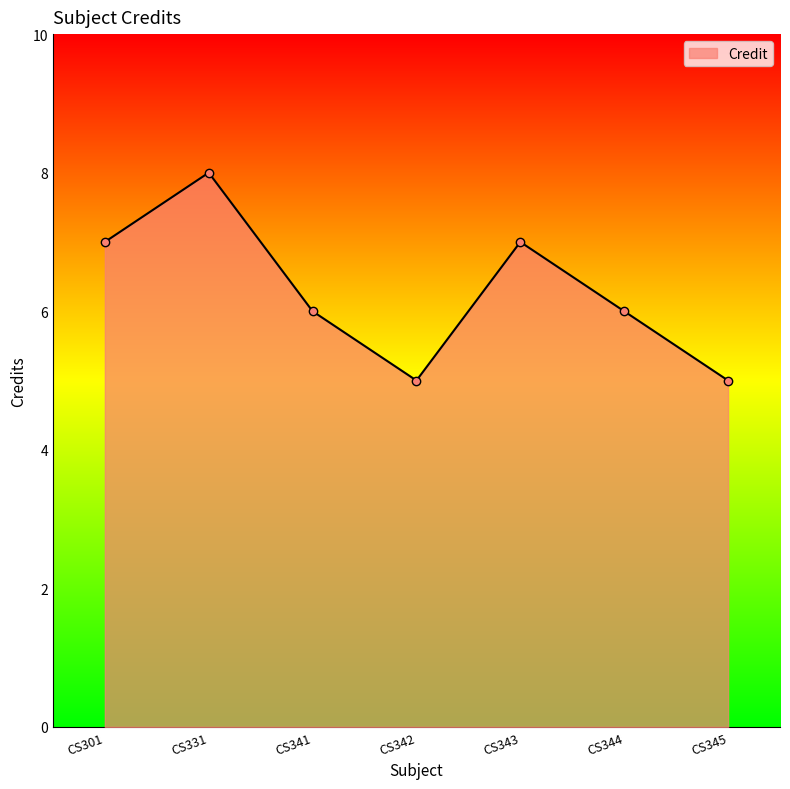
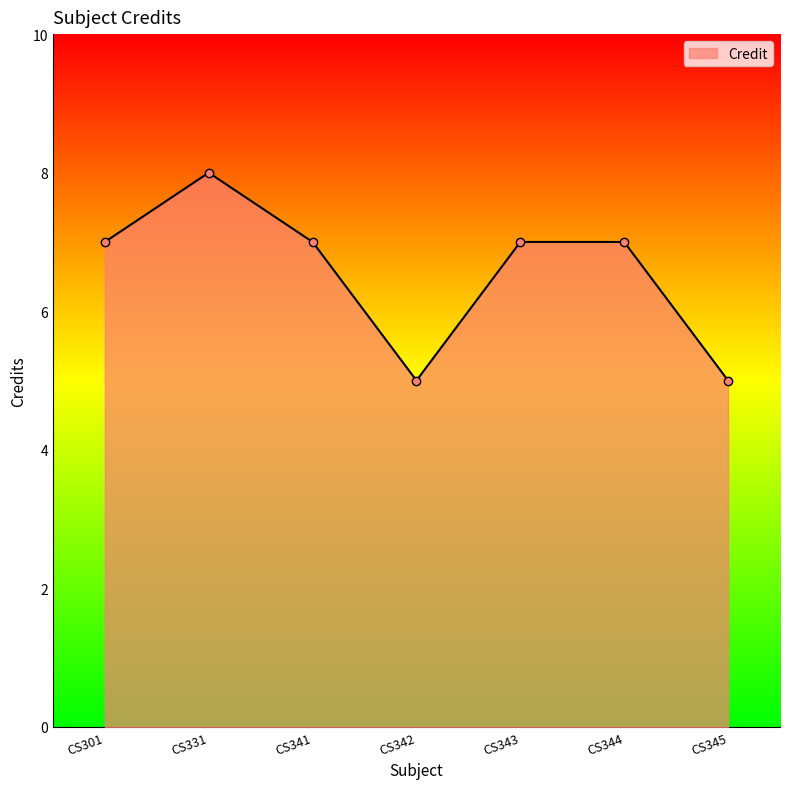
  {
    "CS301": 7,
    "CS331": 8,
-   "CS341": 6,
+   "CS341": 7,
    "CS342": 5,
    "CS343": 7,
-   "CS344": 6,
+   "CS344": 7,
    "CS345": 5
  }
